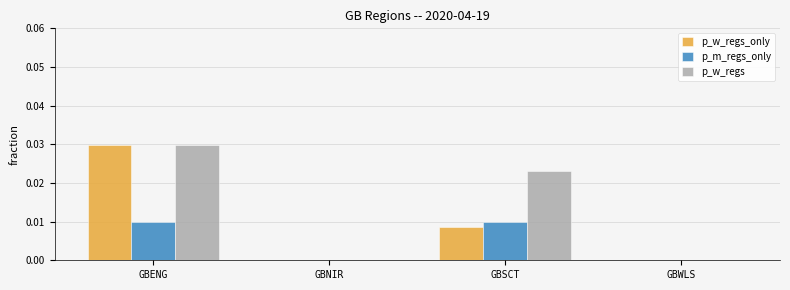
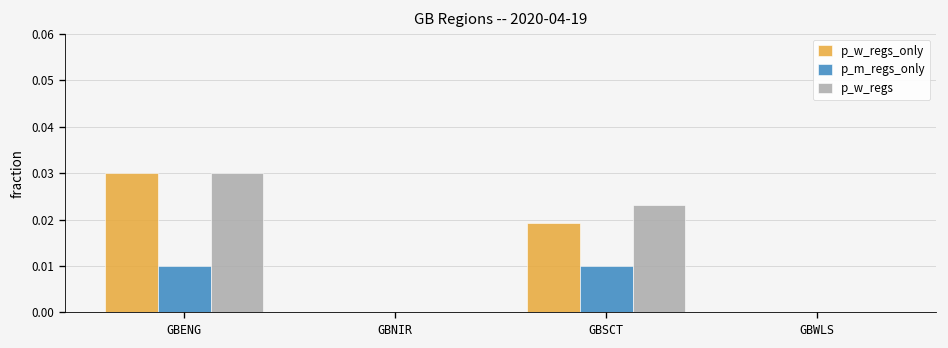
  {
    "p_w_regs_only": {
      "GBENG": 0.030,
      "GBNIR": 0.000,
-     "GBSCT": 0.008,
+     "GBSCT": 0.019,
      "GBWLS": 0.000
    },
    "p_m_regs_only": {
      "GBENG": 0.010,
      "GBNIR": 0.000,
      "GBSCT": 0.010,
      "GBWLS": 0.000
    },
    "p_w_regs": {
      "GBENG": 0.030,
      "GBNIR": 0.000,
      "GBSCT": 0.023,
      "GBWLS": 0.000
    }
  }
